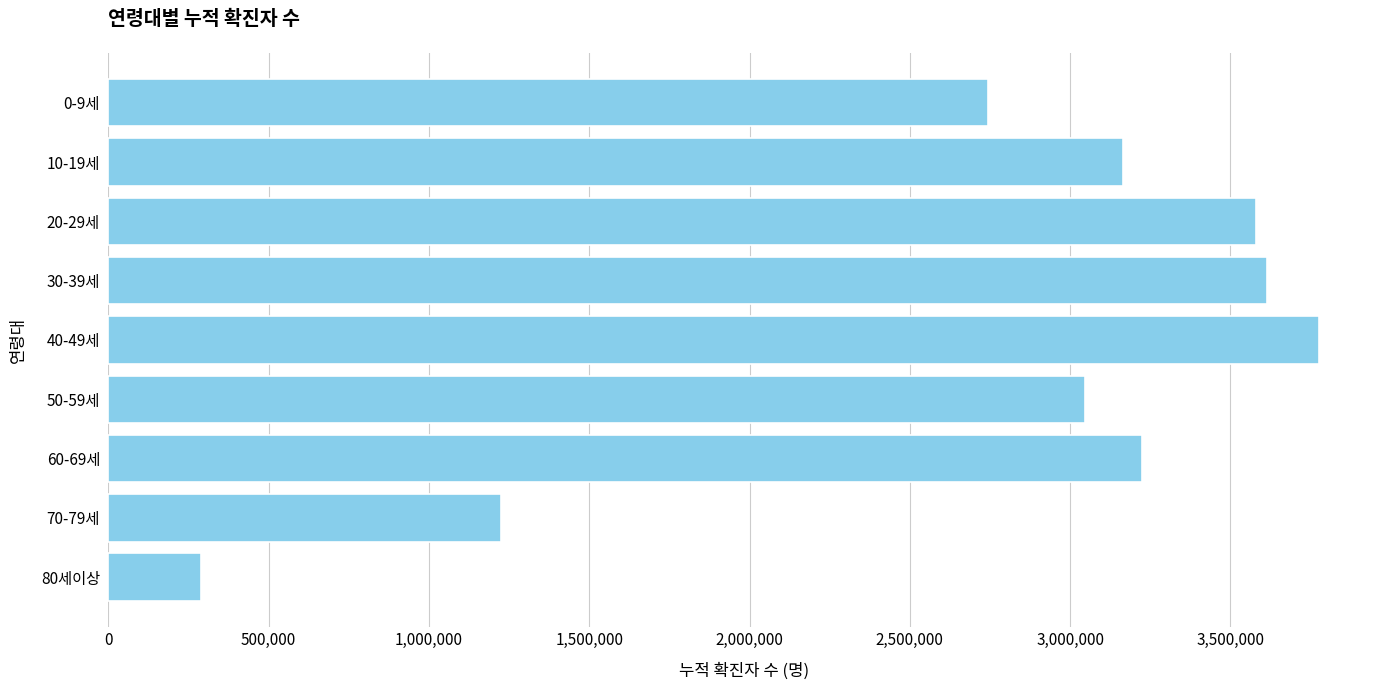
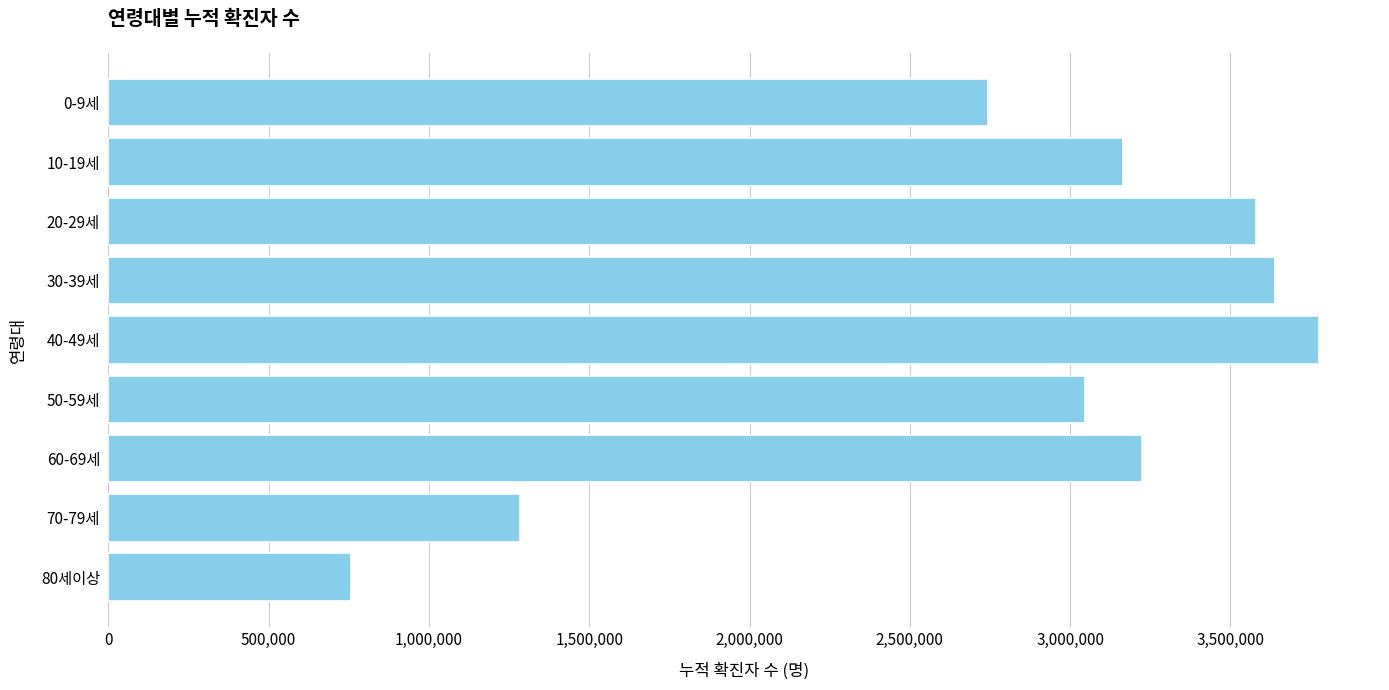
  {
    "0-9세": "2,740,000",
    "10-19세": "3,170,000",
    "20-29세": "3,580,000",
-   "30-39세": "3,610,000",
+   "30-39세": "3,640,000",
    "40-49세": "3,780,000",
    "50-59세": "3,050,000",
    "60-69세": "3,220,000",
-   "70-79세": "1,230,000",
-   "80세이상": "290,000"
+   "70-79세": "1,280,000",
+   "80세이상": "760,000"
  }
